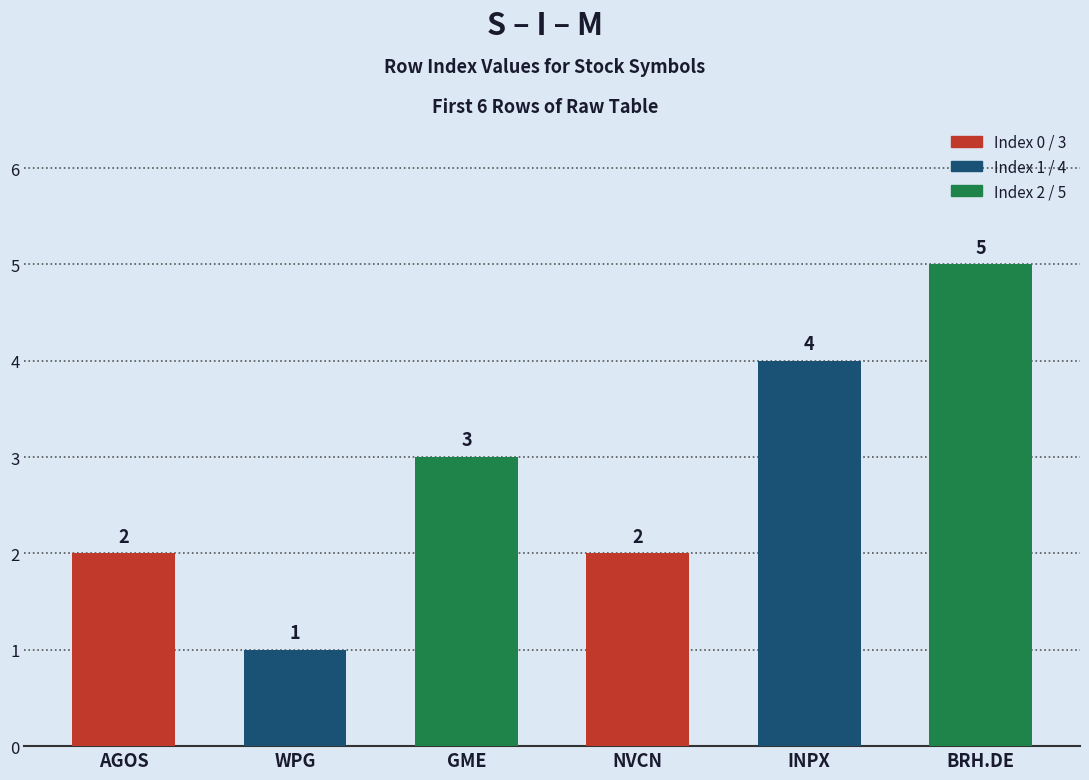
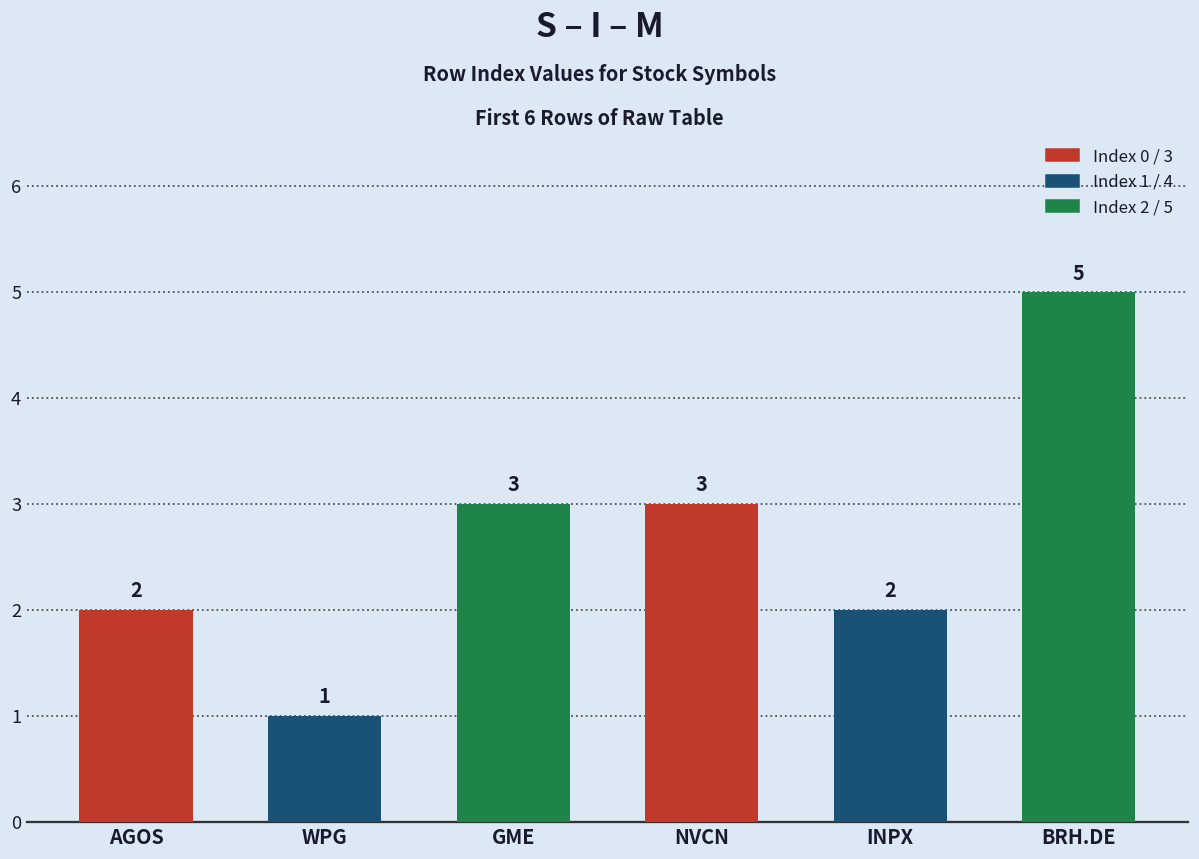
  {
    "AGOS": 2,
    "WPG": 1,
    "GME": 3,
-   "NVCN": 2,
-   "INPX": 4,
+   "NVCN": 3,
+   "INPX": 2,
    "BRH.DE": 5
  }
